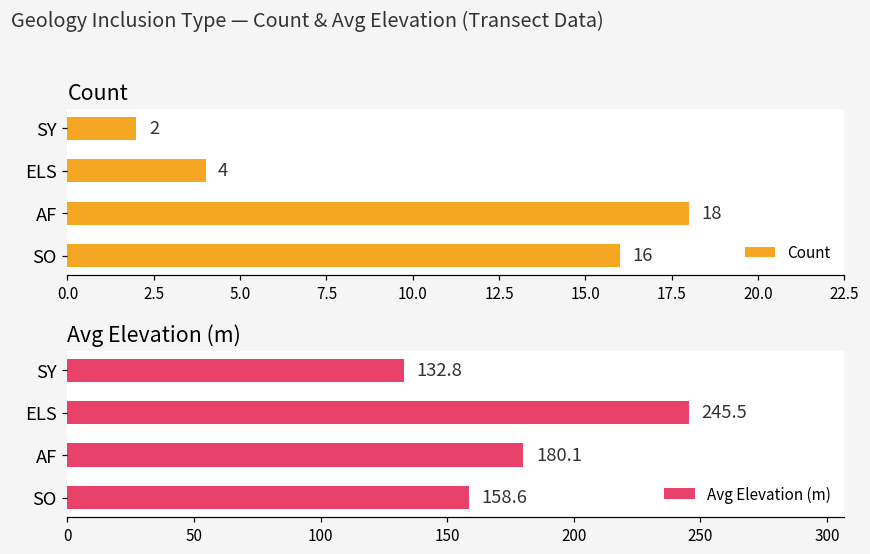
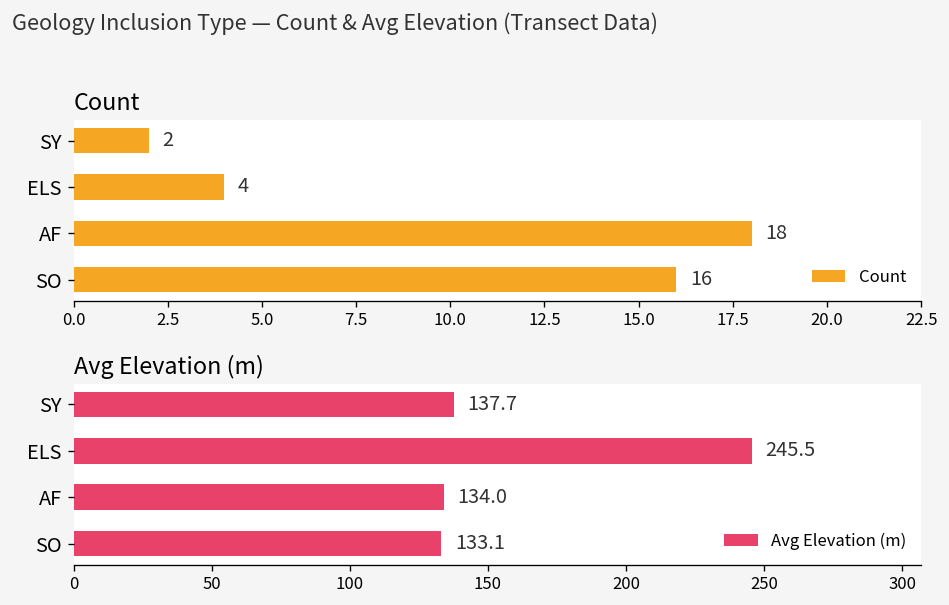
  {
    "Count": {
      "SY": 2,
      "ELS": 4,
      "AF": 18,
      "SO": 16
    },
    "Avg Elevation (m)": {
-     "SY": 132.8,
+     "SY": 137.7,
      "ELS": 245.5,
-     "AF": 180.1,
-     "SO": 158.6
+     "AF": 134.0,
+     "SO": 133.1
    }
  }
